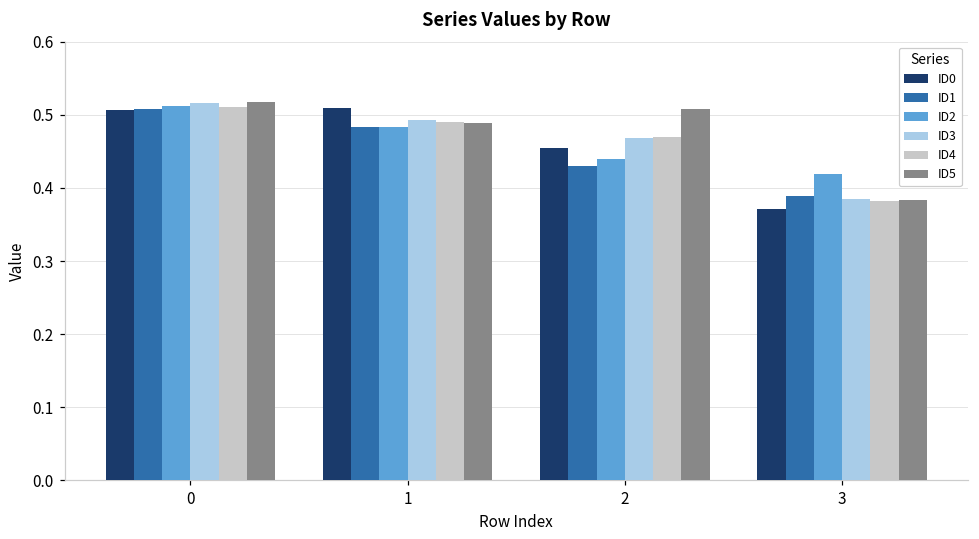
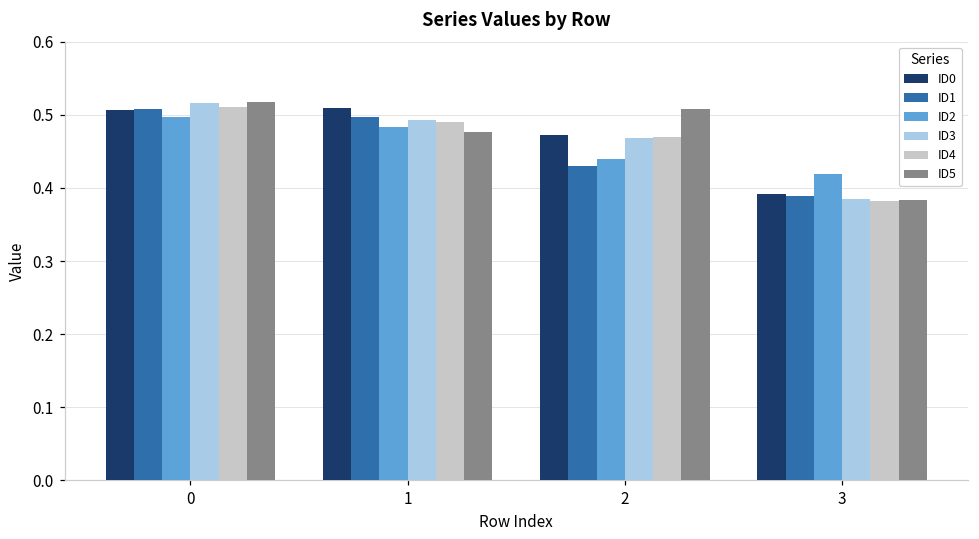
  {
    "ID0": {
      "0": 0.51,
      "1": 0.51,
-     "2": 0.46,
-     "3": 0.37
+     "2": 0.47,
+     "3": 0.39
    },
    "ID1": {
      "0": 0.51,
-     "1": 0.48,
+     "1": 0.50,
      "2": 0.43,
      "3": 0.39
    },
    "ID2": {
-     "0": 0.51,
+     "0": 0.50,
      "1": 0.48,
      "2": 0.44,
      "3": 0.42
    },
    "ID5": {
      "0": 0.52,
-     "1": 0.49,
+     "1": 0.48,
      "2": 0.51,
      "3": 0.38
    }
  }
